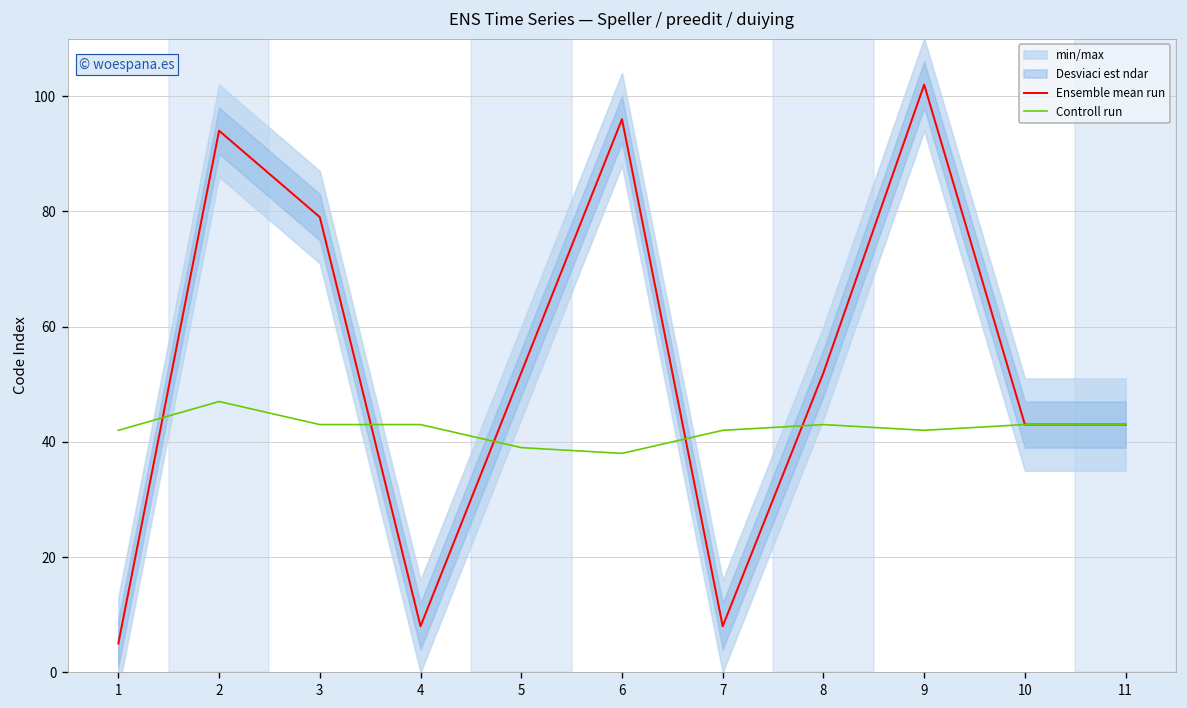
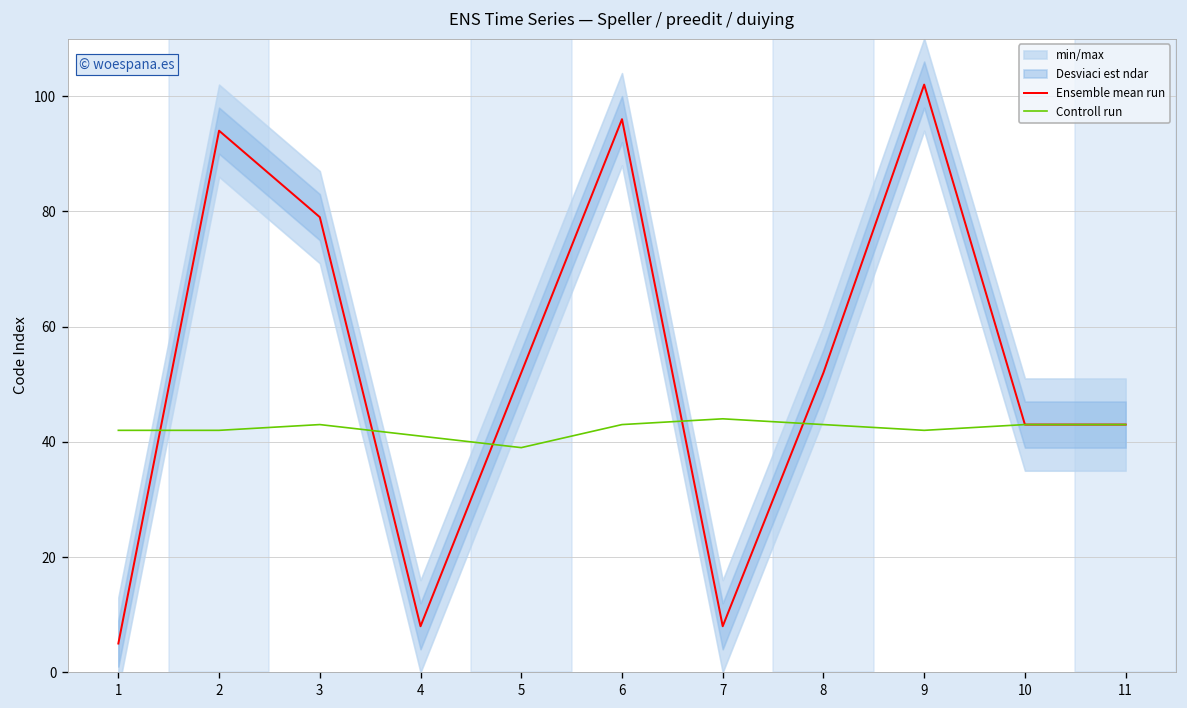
  {
    "Ensemble mean run": {
      "1": 5,
      "2": 94,
      "3": 79,
      "4": 8,
      "5": 52,
      "6": 96,
      "7": 8,
      "8": 52,
      "9": 102
    },
    "Controll run": {
      "1": 42,
-     "2": 47,
+     "2": 42,
      "3": 43,
-     "4": 43,
+     "4": 41,
      "5": 39,
-     "6": 38,
-     "7": 42,
+     "6": 43,
+     "7": 44,
      "8": 43,
      "9": 42
    }
  }
